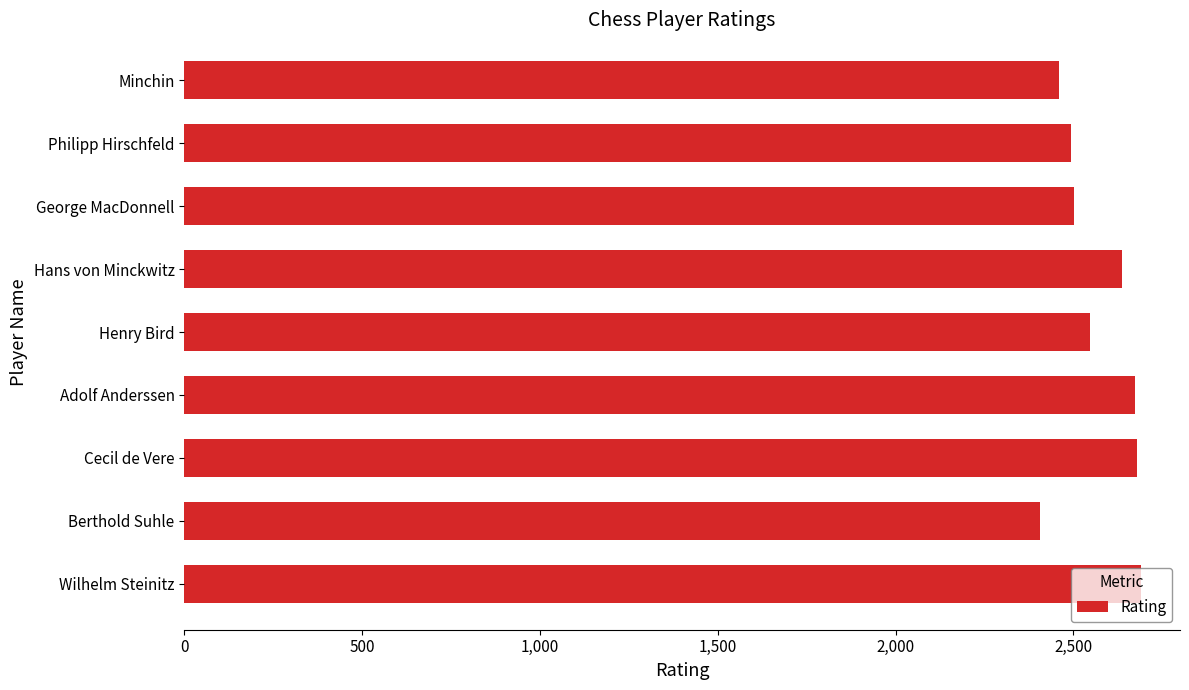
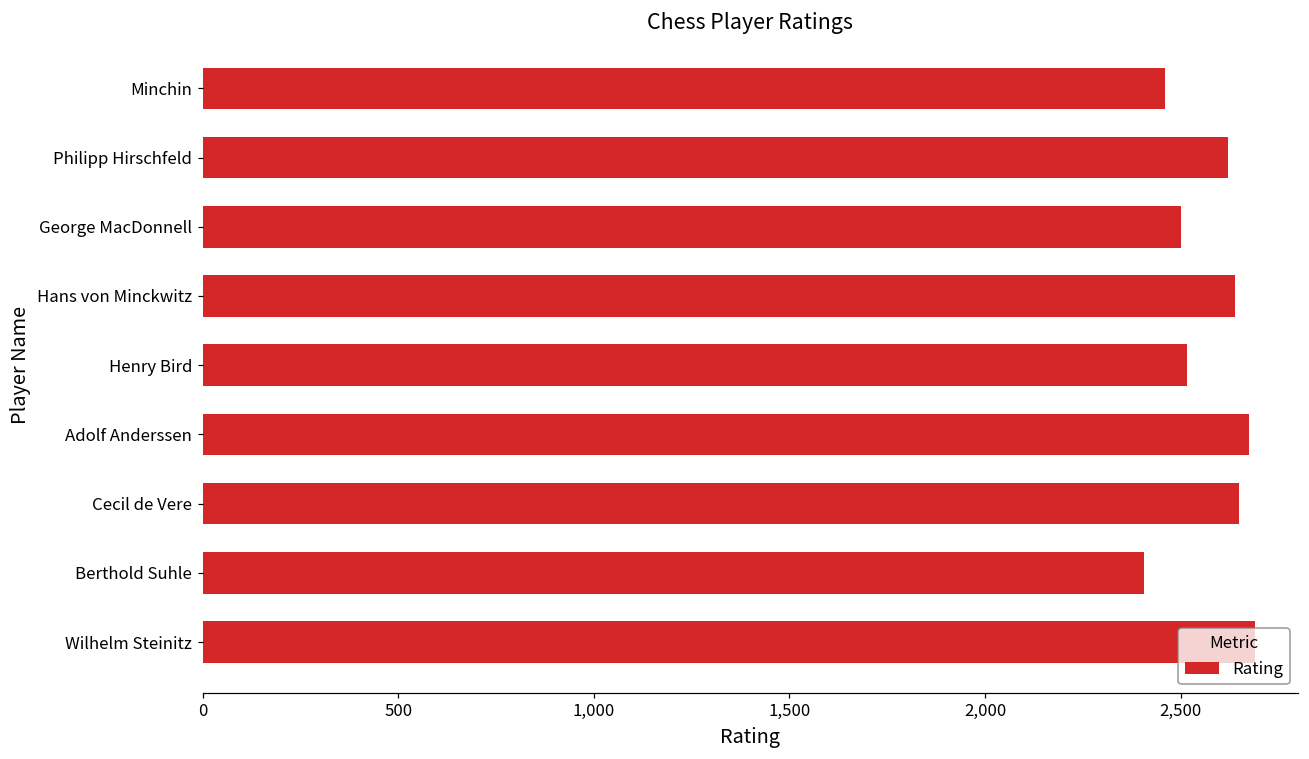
  {
    "Minchin": "2,460",
-   "Philipp Hirschfeld": "2,490",
+   "Philipp Hirschfeld": "2,620",
    "George MacDonnell": "2,500",
    "Hans von Minckwitz": "2,640",
-   "Henry Bird": "2,550",
+   "Henry Bird": "2,520",
    "Adolf Anderssen": "2,670",
-   "Cecil de Vere": "2,680",
+   "Cecil de Vere": "2,650",
    "Berthold Suhle": "2,410"
  }
